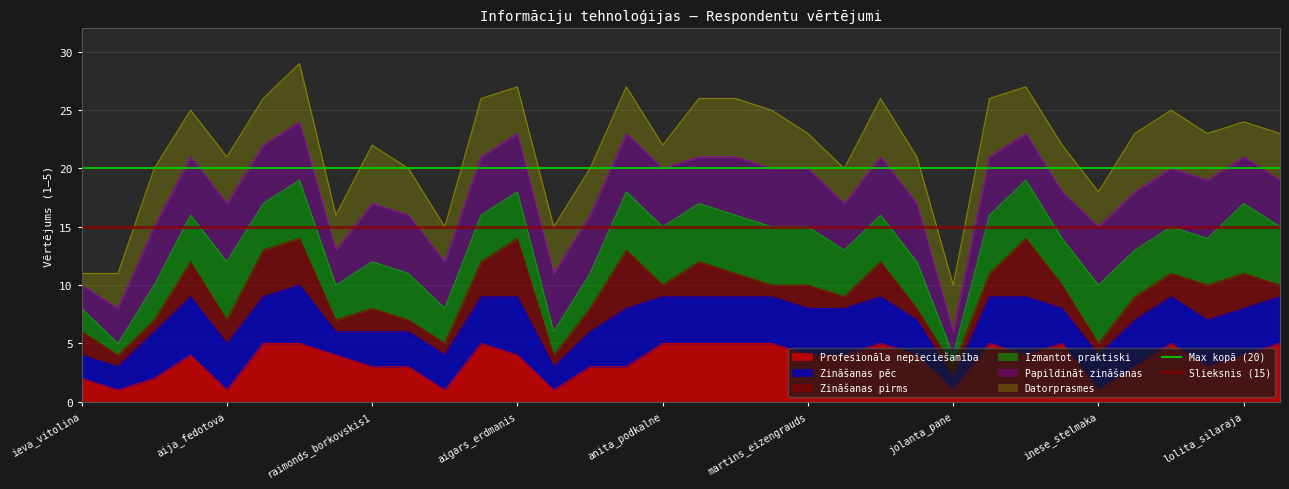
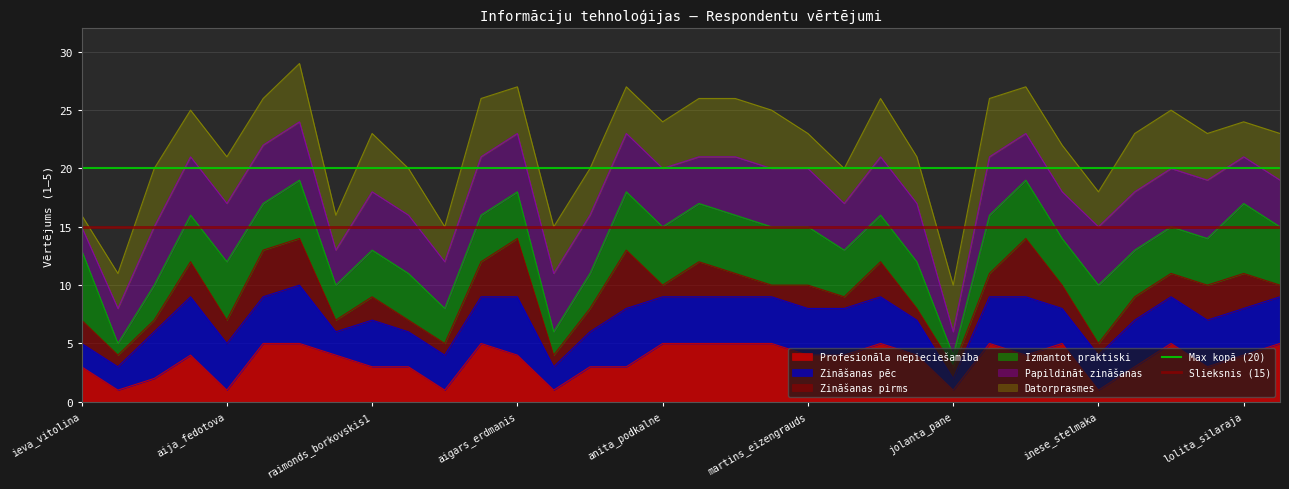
  {
    "Profesionāla nepieciešamība": {
-     "ieva_vitolina": 2,
+     "ieva_vitolina": 3,
      "aija_fedotova": 1,
      "raimonds_borkovskis1": 3,
      "aigars_erdmanis": 4,
      "anita_podkalne": 5
    },
    "Zināšanas pēc": {
      "ieva_vitolina": 2,
      "aija_fedotova": 4,
-     "raimonds_borkovskis1": 3,
+     "raimonds_borkovskis1": 4,
      "aigars_erdmanis": 5,
      "anita_podkalne": 4,
      "martins_eizengrauds": 4,
      "lolita_silaraja": 4
    },
    "Zināšanas pirms": {
      "ieva_vitolina": 2,
      "aija_fedotova": 2,
      "raimonds_borkovskis1": 2,
      "aigars_erdmanis": 5,
      "anita_podkalne": 1,
      "martins_eizengrauds": 2,
      "inese_stelmaka": 1,
      "lolita_silaraja": 3
    },
    "Izmantot praktiski": {
-     "ieva_vitolina": 2,
+     "ieva_vitolina": 6,
      "aija_fedotova": 5,
      "raimonds_borkovskis1": 4,
      "aigars_erdmanis": 4,
      "anita_podkalne": 5,
      "martins_eizengrauds": 5,
      "inese_stelmaka": 5,
      "lolita_silaraja": 6
    },
    "Papildināt zināšanas": {
      "ieva_vitolina": 2,
      "aija_fedotova": 5,
      "raimonds_borkovskis1": 5,
      "aigars_erdmanis": 5,
      "anita_podkalne": 5,
      "martins_eizengrauds": 5,
      "jolanta_pane": 2,
      "inese_stelmaka": 5,
      "lolita_silaraja": 4
    },
    "Datorprasmes": {
      "ieva_vitolina": 1,
      "aija_fedotova": 4,
      "raimonds_borkovskis1": 5,
      "aigars_erdmanis": 4,
-     "anita_podkalne": 2,
+     "anita_podkalne": 4,
      "martins_eizengrauds": 3,
      "jolanta_pane": 4,
      "inese_stelmaka": 3,
      "lolita_silaraja": 3
    }
  }
